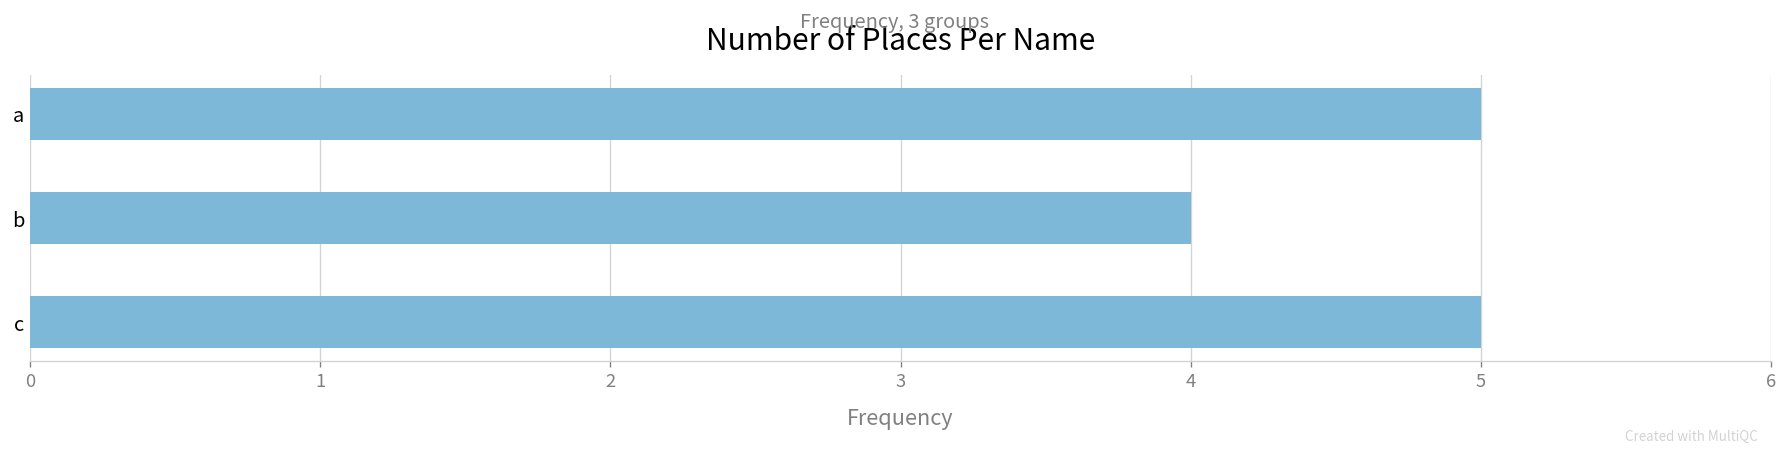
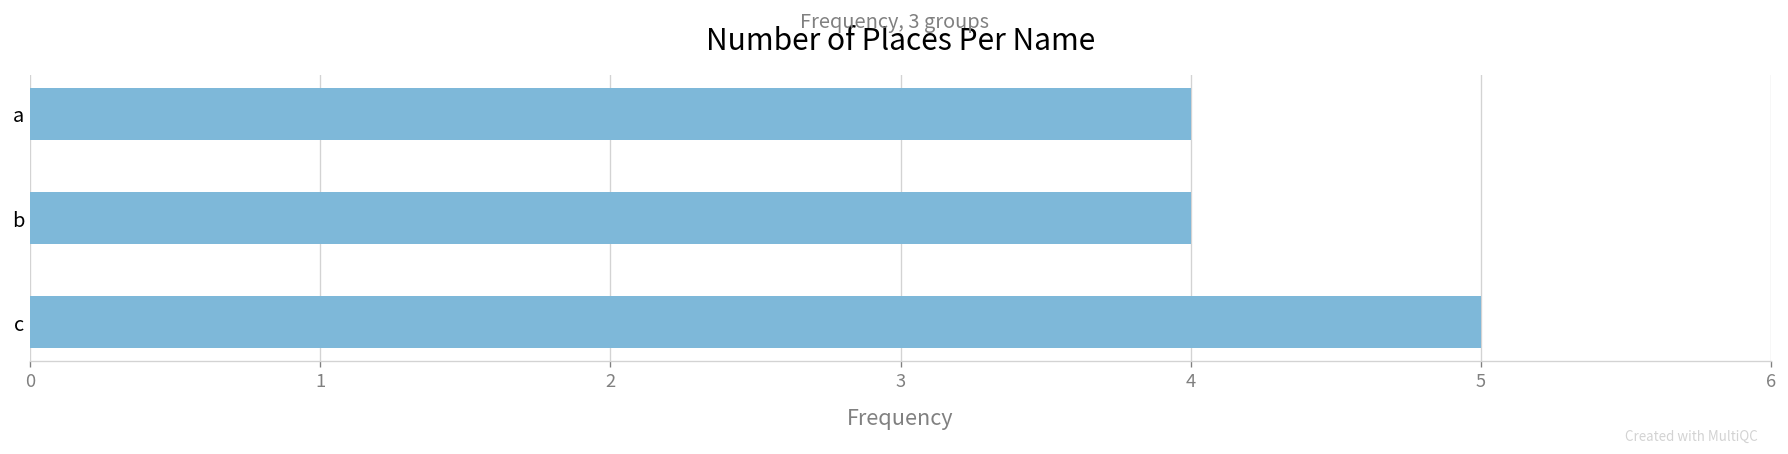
  {
-   "a": 5,
+   "a": 4,
    "b": 4,
    "c": 5
  }
